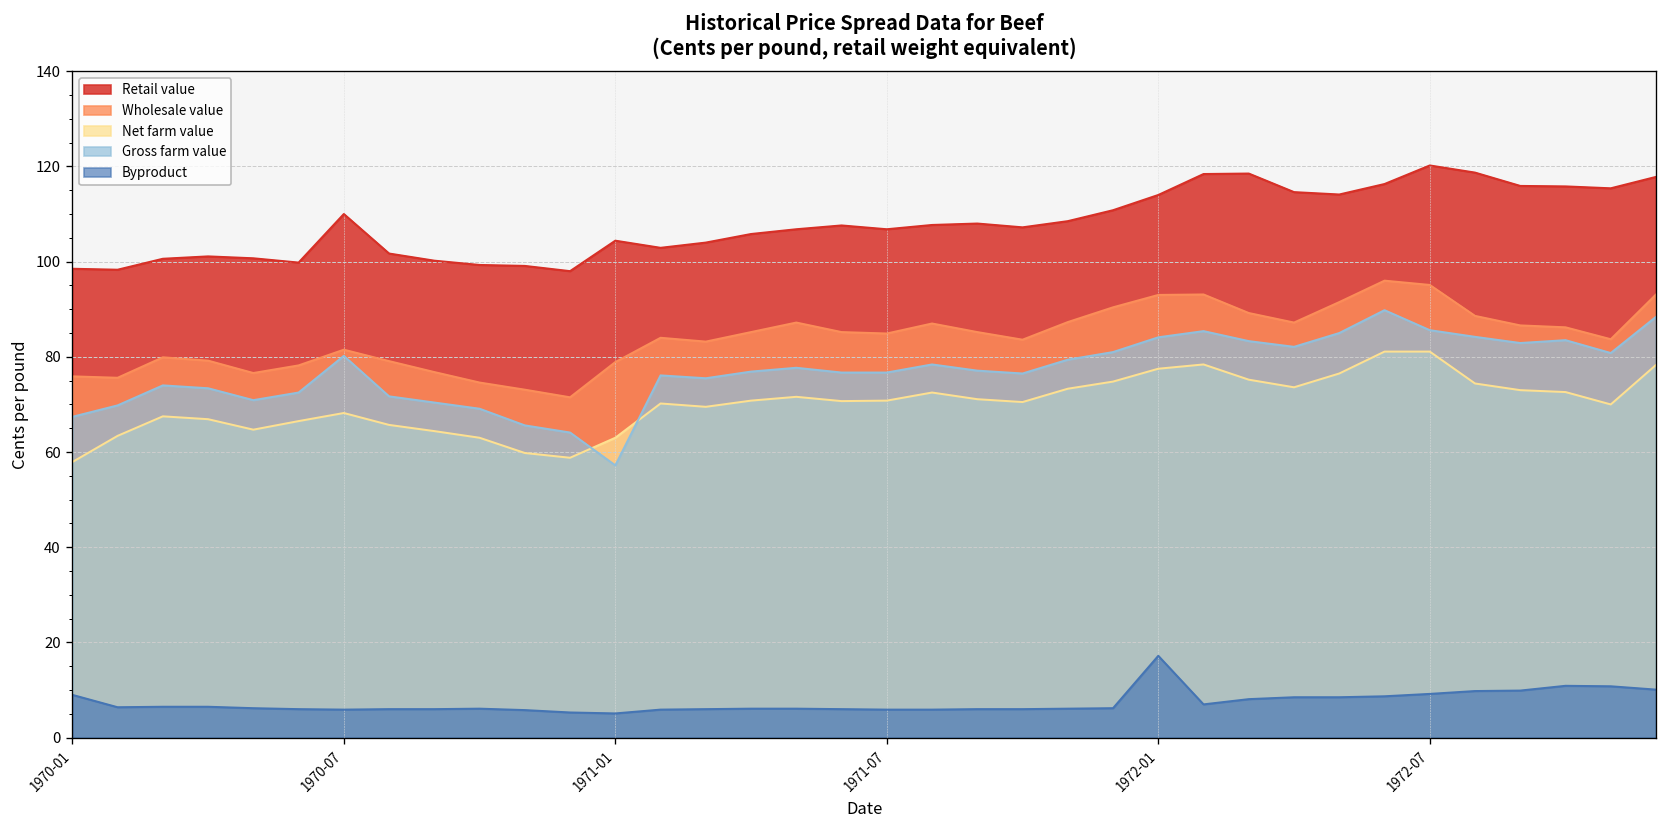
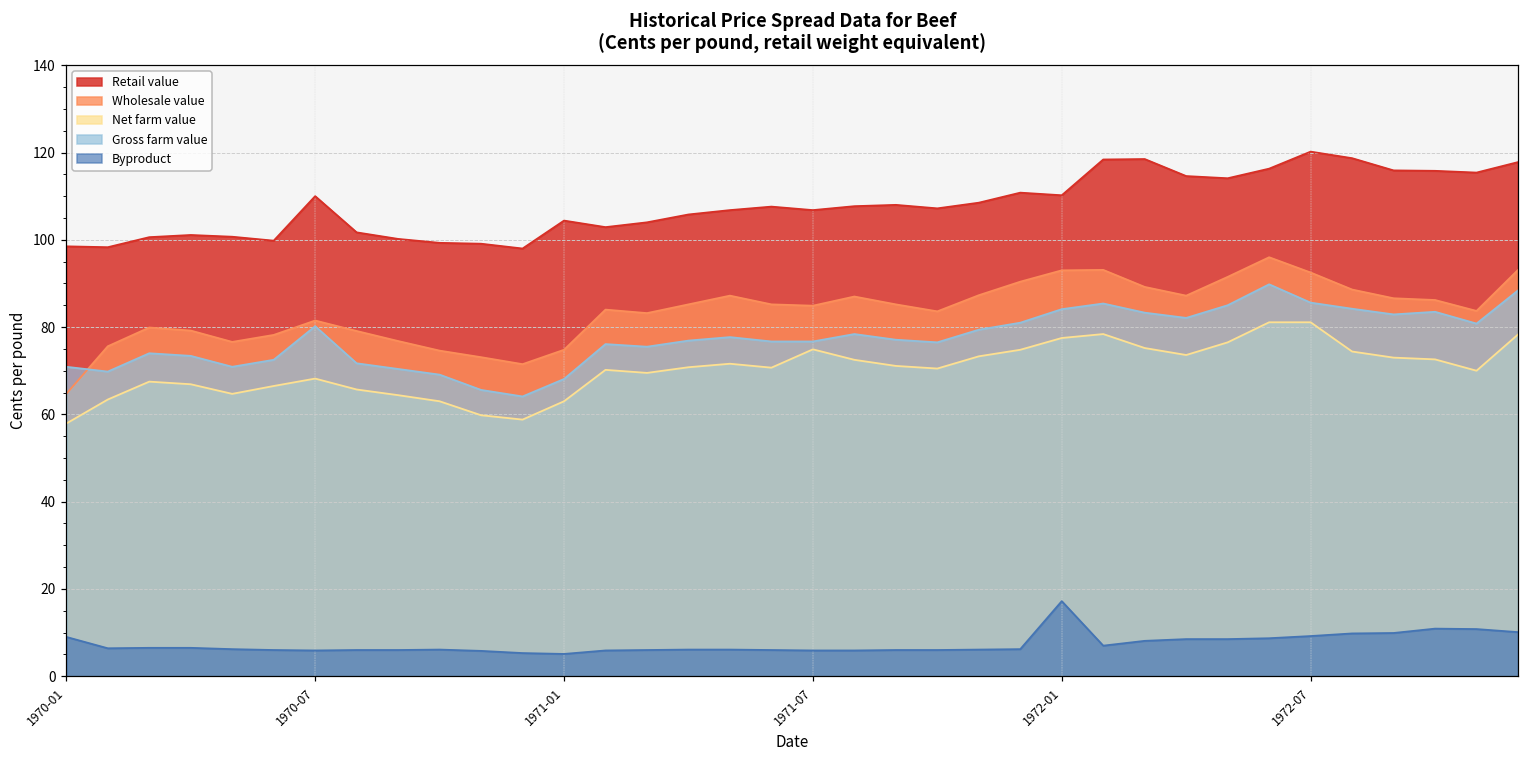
  {
    "Retail value": {
      "1970-01": 99,
      "1970-07": 110,
      "1971-01": 104,
      "1971-07": 107,
-     "1972-01": 114,
+     "1972-01": 110,
      "1972-07": 120
    },
    "Wholesale value": {
-     "1970-01": 76,
+     "1970-01": 65,
      "1970-07": 82,
-     "1971-01": 79,
+     "1971-01": 75,
      "1971-07": 85,
      "1972-01": 93,
-     "1972-07": 95
+     "1972-07": 93
    },
    "Net farm value": {
      "1970-01": 58,
      "1970-07": 68,
      "1971-01": 63,
-     "1971-07": 71,
+     "1971-07": 75,
      "1972-01": 78,
      "1972-07": 81
    },
    "Gross farm value": {
-     "1970-01": 67,
+     "1970-01": 71,
      "1970-07": 80,
-     "1971-01": 57,
+     "1971-01": 68,
      "1971-07": 77,
      "1972-01": 84,
      "1972-07": 86
    },
    "Byproduct": {
      "1970-01": 9,
      "1970-07": 6,
      "1971-01": 5,
      "1971-07": 6,
      "1972-01": 17,
      "1972-07": 9
    }
  }
